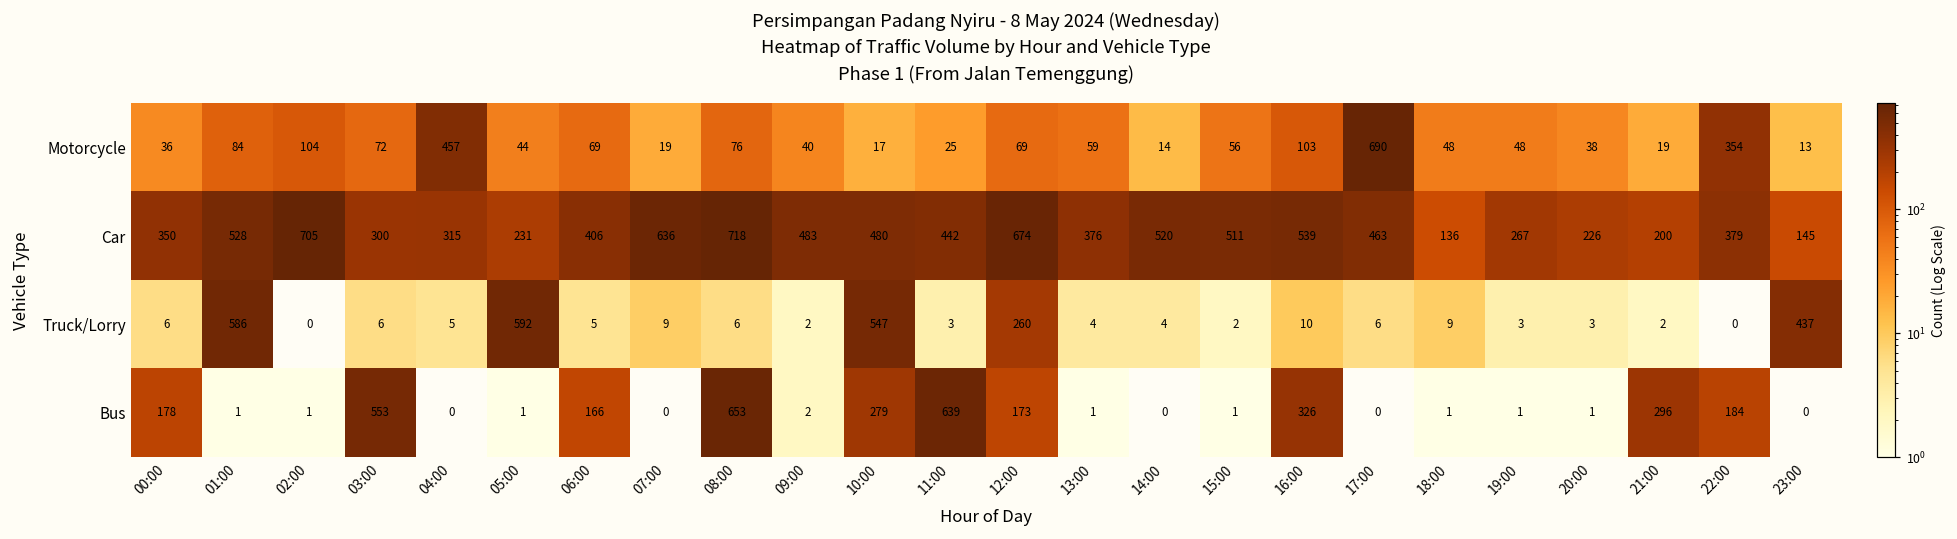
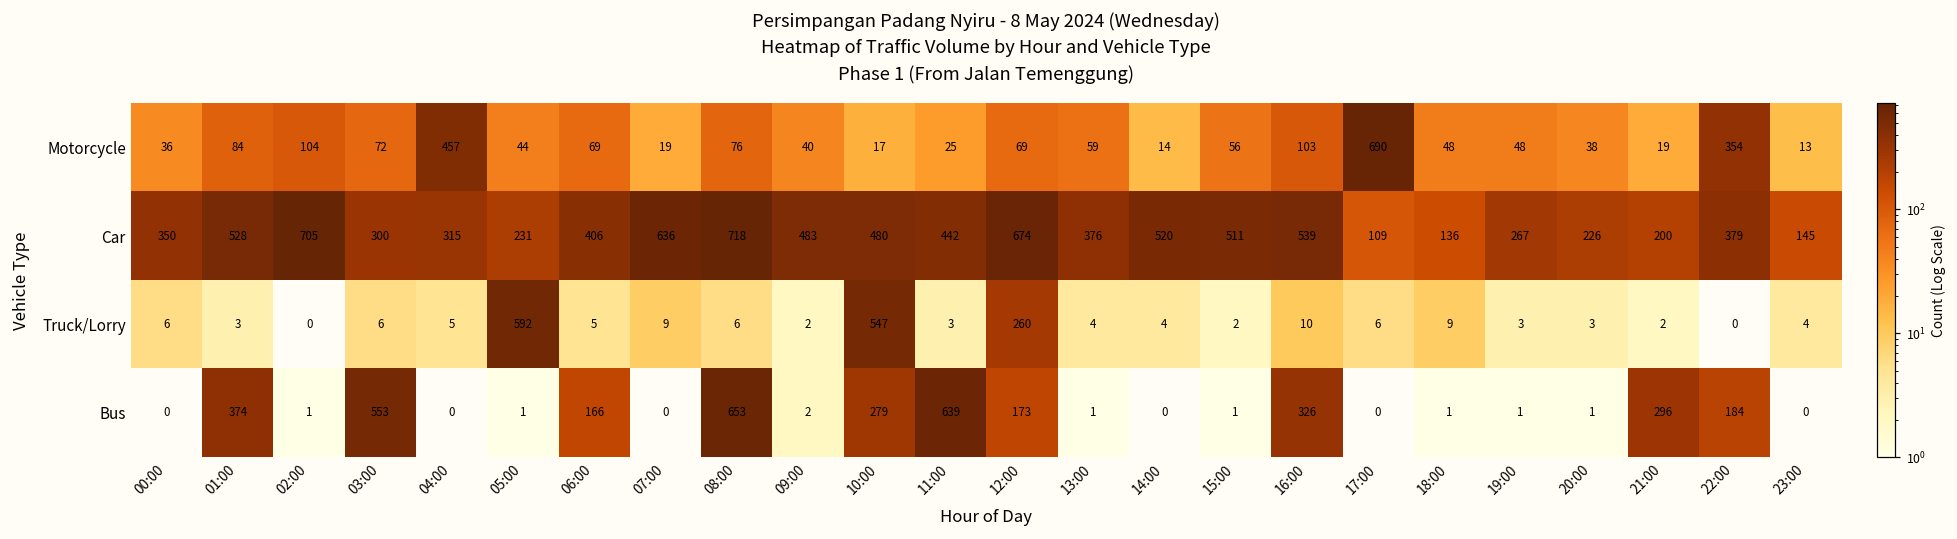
  {
    "Motorcycle": {
      "00:00": 36,
      "01:00": 84,
      "02:00": 104,
      "03:00": 72,
      "04:00": 457,
      "05:00": 44,
      "06:00": 69,
      "07:00": 19,
      "08:00": 76,
      "09:00": 40,
      "10:00": 17,
      "11:00": 25,
      "12:00": 69,
      "13:00": 59,
      "14:00": 14,
      "15:00": 56,
      "16:00": 103,
      "17:00": 690,
      "18:00": 48,
      "19:00": 48,
      "20:00": 38,
      "21:00": 19,
      "22:00": 354,
      "23:00": 13
    },
    "Car": {
      "00:00": 350,
      "01:00": 528,
      "02:00": 705,
      "03:00": 300,
      "04:00": 315,
      "05:00": 231,
      "06:00": 406,
      "07:00": 636,
      "08:00": 718,
      "09:00": 483,
      "10:00": 480,
      "11:00": 442,
      "12:00": 674,
      "13:00": 376,
      "14:00": 520,
      "15:00": 511,
      "16:00": 539,
-     "17:00": 463,
+     "17:00": 109,
      "18:00": 136,
      "19:00": 267,
      "20:00": 226,
      "21:00": 200,
      "22:00": 379,
      "23:00": 145
    },
    "Truck/Lorry": {
      "00:00": 6,
-     "01:00": 586,
+     "01:00": 3,
      "02:00": 0,
      "03:00": 6,
      "04:00": 5,
      "05:00": 592,
      "06:00": 5,
      "07:00": 9,
      "08:00": 6,
      "09:00": 2,
      "10:00": 547,
      "11:00": 3,
      "12:00": 260,
      "13:00": 4,
      "14:00": 4,
      "15:00": 2,
      "16:00": 10,
      "17:00": 6,
      "18:00": 9,
      "19:00": 3,
      "20:00": 3,
      "21:00": 2,
      "22:00": 0,
-     "23:00": 437
+     "23:00": 4
    },
    "Bus": {
-     "00:00": 178,
-     "01:00": 1,
+     "00:00": 0,
+     "01:00": 374,
      "02:00": 1,
      "03:00": 553,
      "04:00": 0,
      "05:00": 1,
      "06:00": 166,
      "07:00": 0,
      "08:00": 653,
      "09:00": 2,
      "10:00": 279,
      "11:00": 639,
      "12:00": 173,
      "13:00": 1,
      "14:00": 0,
      "15:00": 1,
      "16:00": 326,
      "17:00": 0,
      "18:00": 1,
      "19:00": 1,
      "20:00": 1,
      "21:00": 296,
      "22:00": 184,
      "23:00": 0
    }
  }
